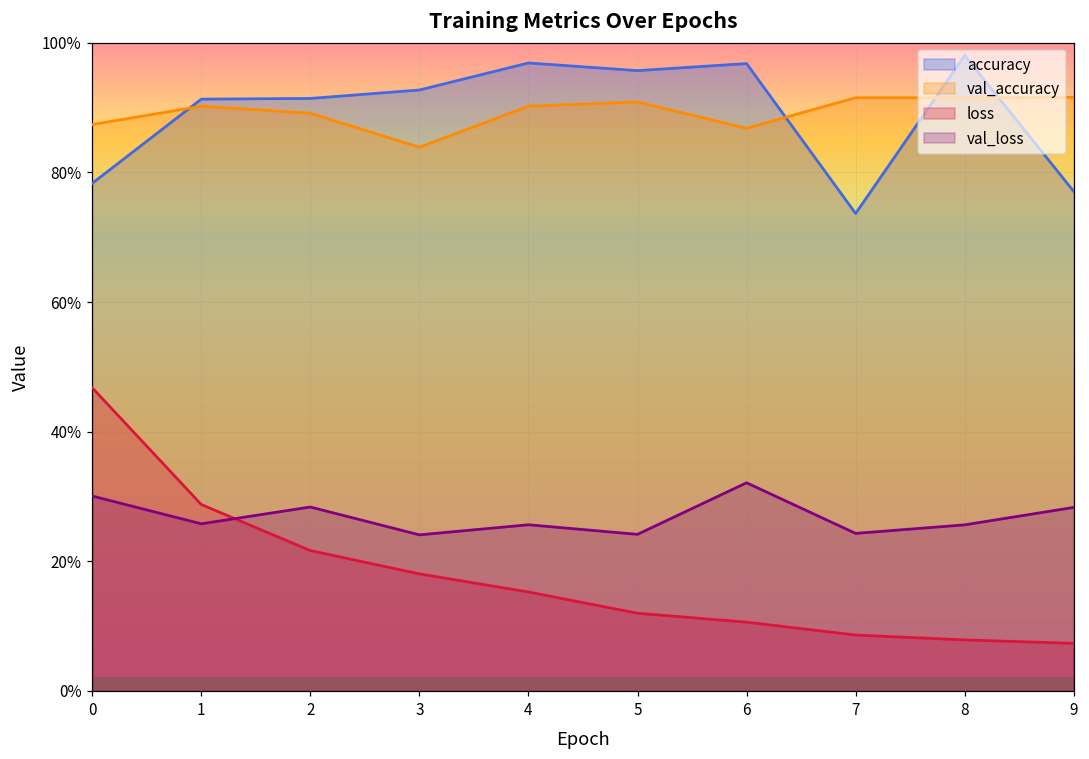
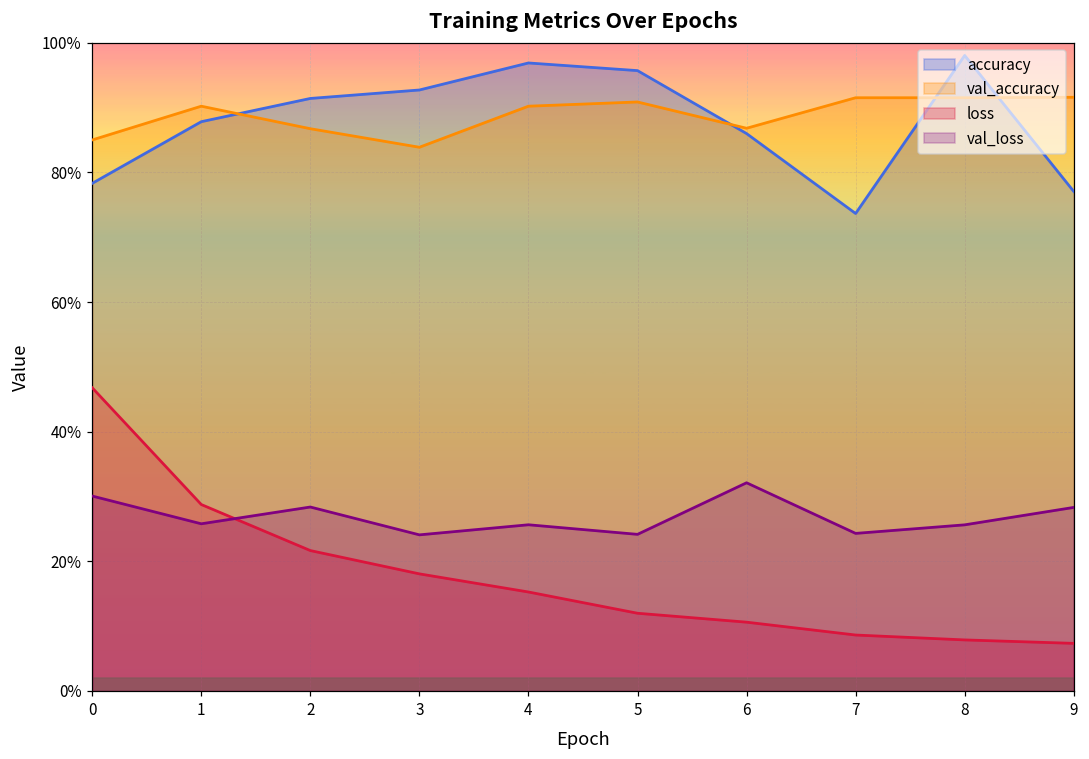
  {
    "accuracy": {
      "0": "78%",
-     "1": "91%",
+     "1": "88%",
      "2": "91%",
      "3": "93%",
      "4": "97%",
      "5": "96%",
-     "6": "97%",
+     "6": "86%",
      "7": "74%",
      "9": "77%"
    },
    "val_accuracy": {
-     "0": "87%",
+     "0": "85%",
      "1": "90%",
-     "2": "89%",
+     "2": "87%",
      "3": "84%",
      "4": "90%",
      "5": "91%",
      "6": "87%",
      "7": "92%",
      "9": "92%"
    }
  }
